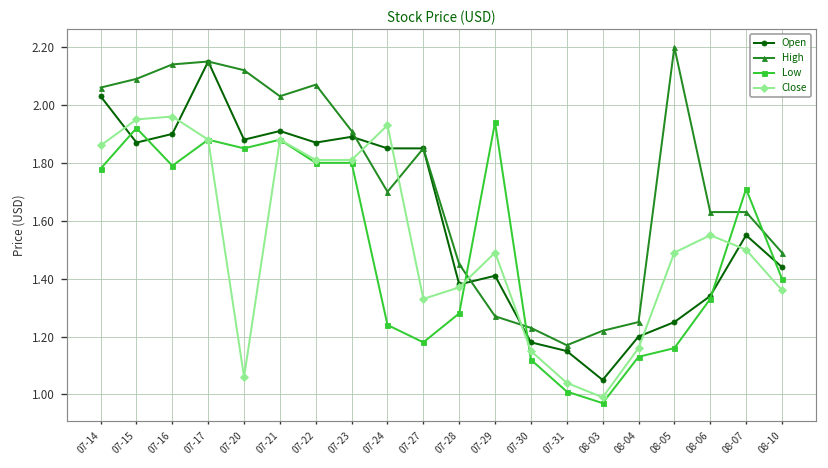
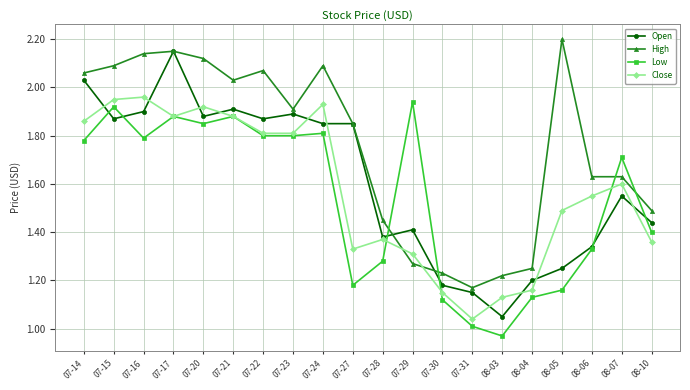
  {
    "Open": {
      "07-14": 2.03,
      "07-15": 1.87,
      "07-16": 1.90,
      "07-20": 1.88,
      "07-21": 1.91,
      "07-22": 1.87,
      "07-23": 1.89,
      "07-24": 1.85,
      "07-29": 1.41,
      "07-30": 1.18,
      "07-31": 1.15,
      "08-03": 1.05,
      "08-04": 1.20,
      "08-05": 1.25,
      "08-07": 1.55,
      "08-10": 1.44
    },
    "High": {
      "07-14": 2.06,
      "07-15": 2.09,
      "07-16": 2.14,
      "07-20": 2.12,
      "07-21": 2.03,
      "07-22": 2.07,
      "07-23": 1.91,
-     "07-24": 1.70,
+     "07-24": 2.09,
      "07-28": 1.45,
      "07-29": 1.27,
      "07-30": 1.23,
      "07-31": 1.17,
      "08-03": 1.22,
      "08-04": 1.25,
      "08-05": 2.20,
      "08-06": 1.63,
      "08-07": 1.63,
      "08-10": 1.49
    },
    "Low": {
      "07-14": 1.78,
      "07-15": 1.92,
      "07-16": 1.79,
      "07-20": 1.85,
-     "07-24": 1.24,
+     "07-24": 1.81,
      "07-27": 1.18,
      "07-28": 1.28,
      "07-29": 1.94,
      "07-30": 1.12,
      "07-31": 1.01,
      "08-03": 0.97,
      "08-04": 1.13,
      "08-05": 1.16,
      "08-07": 1.71,
      "08-10": 1.40
    },
    "Close": {
      "07-14": 1.86,
      "07-15": 1.95,
      "07-16": 1.96,
-     "07-20": 1.06,
+     "07-20": 1.92,
      "07-24": 1.93,
      "07-27": 1.33,
-     "07-29": 1.49,
+     "07-29": 1.31,
      "07-30": 1.15,
      "07-31": 1.04,
-     "08-03": 0.99,
+     "08-03": 1.13,
      "08-04": 1.16,
      "08-05": 1.49,
      "08-06": 1.55,
-     "08-07": 1.5,
+     "08-07": 1.6,
      "08-10": 1.36
    }
  }
